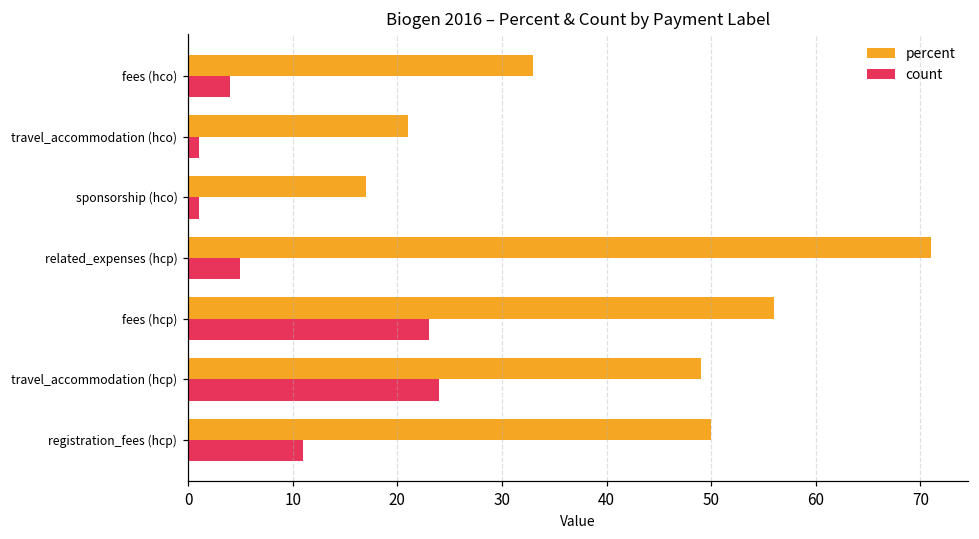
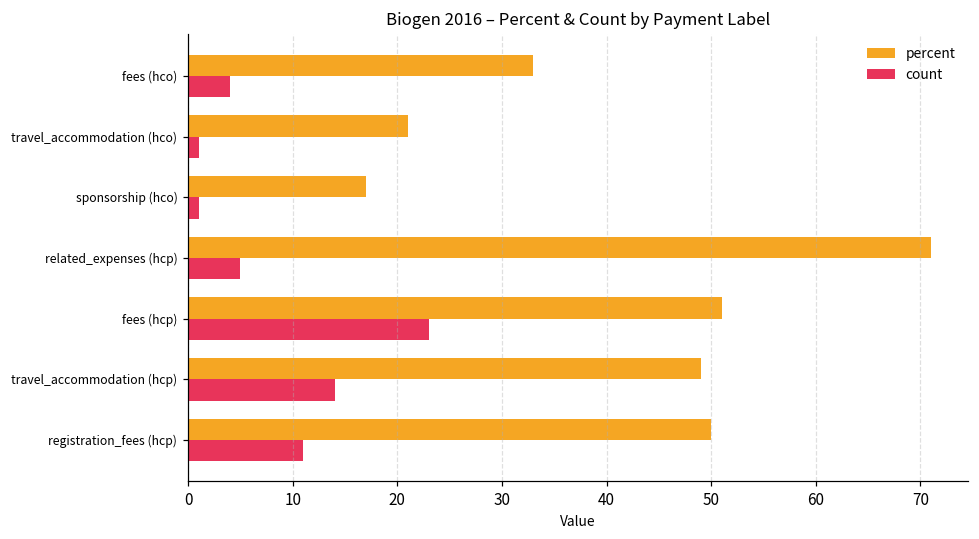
  {
    "percent": {
      "fees (hco)": 33,
      "travel_accommodation (hco)": 21,
      "sponsorship (hco)": 17,
      "related_expenses (hcp)": 71,
-     "fees (hcp)": 56,
+     "fees (hcp)": 51,
      "travel_accommodation (hcp)": 49,
      "registration_fees (hcp)": 50
    },
    "count": {
      "fees (hco)": 4,
      "travel_accommodation (hco)": 1,
      "sponsorship (hco)": 1,
      "related_expenses (hcp)": 5,
      "fees (hcp)": 23,
-     "travel_accommodation (hcp)": 24,
+     "travel_accommodation (hcp)": 14,
      "registration_fees (hcp)": 11
    }
  }
